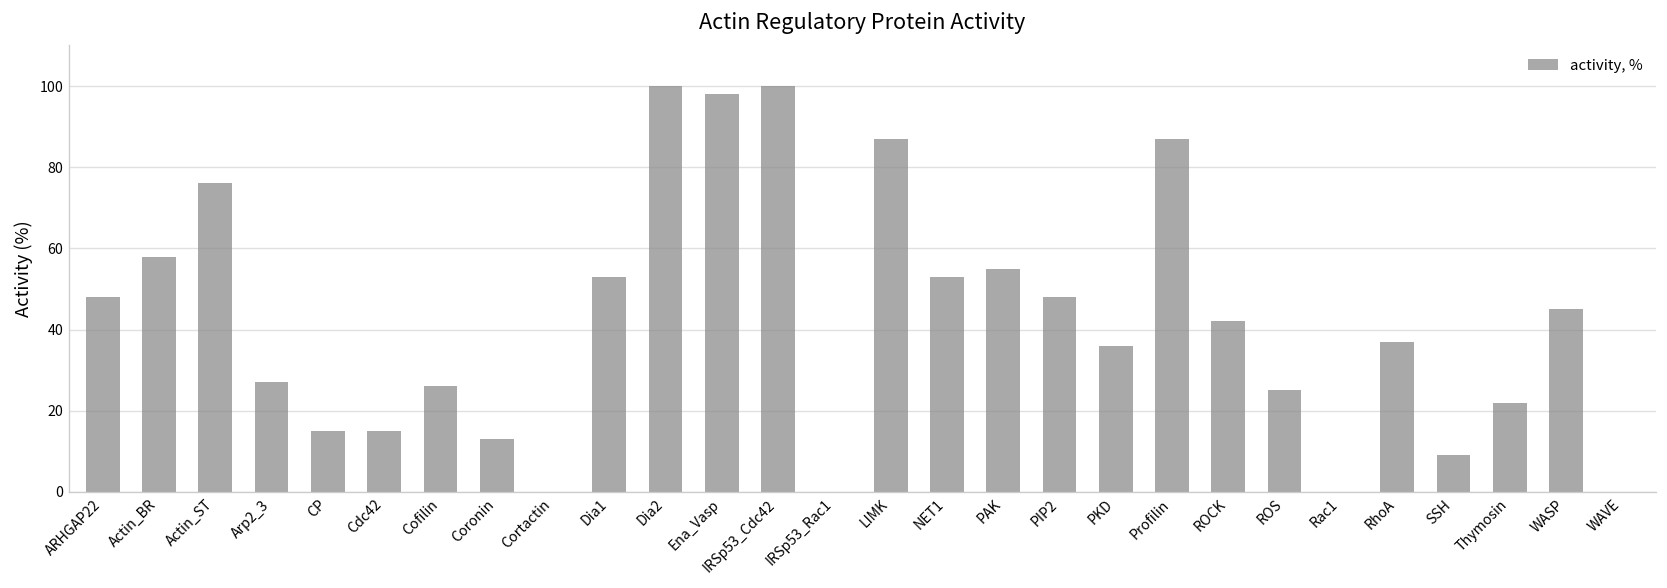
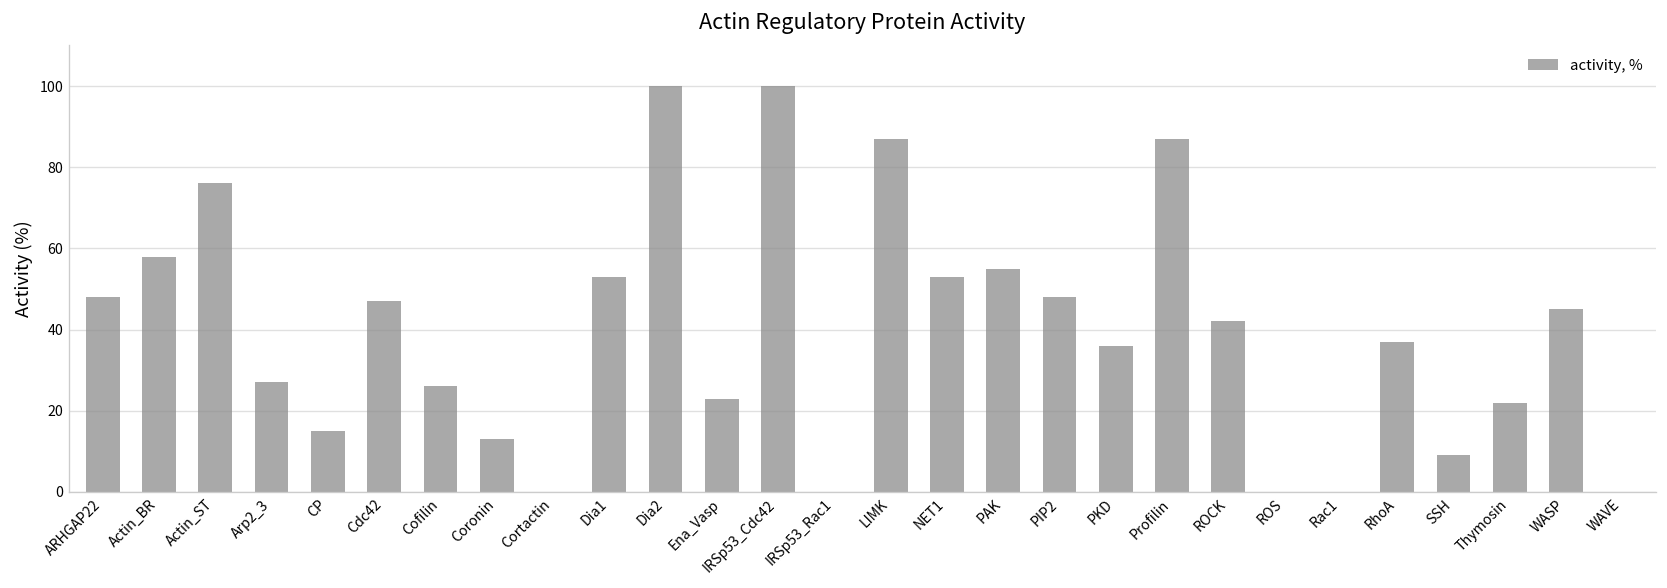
  {
    "ARHGAP22": 48,
    "Actin_BR": 58,
    "Actin_ST": 76,
    "Arp2_3": 27,
    "CP": 15,
-   "Cdc42": 15,
+   "Cdc42": 47,
    "Cofilin": 26,
    "Coronin": 13,
    "Cortactin": 0,
    "Dia1": 53,
    "Dia2": 100,
-   "Ena_Vasp": 98,
+   "Ena_Vasp": 23,
    "IRSp53_Cdc42": 100,
    "IRSp53_Rac1": 0,
    "LIMK": 87,
    "NET1": 53,
    "PAK": 55,
    "PIP2": 48,
    "PKD": 36,
    "Profilin": 87,
    "ROCK": 42,
-   "ROS": 25,
+   "ROS": 0,
    "Rac1": 0,
    "RhoA": 37,
    "SSH": 9,
    "Thymosin": 22,
    "WASP": 45,
    "WAVE": 0
  }
